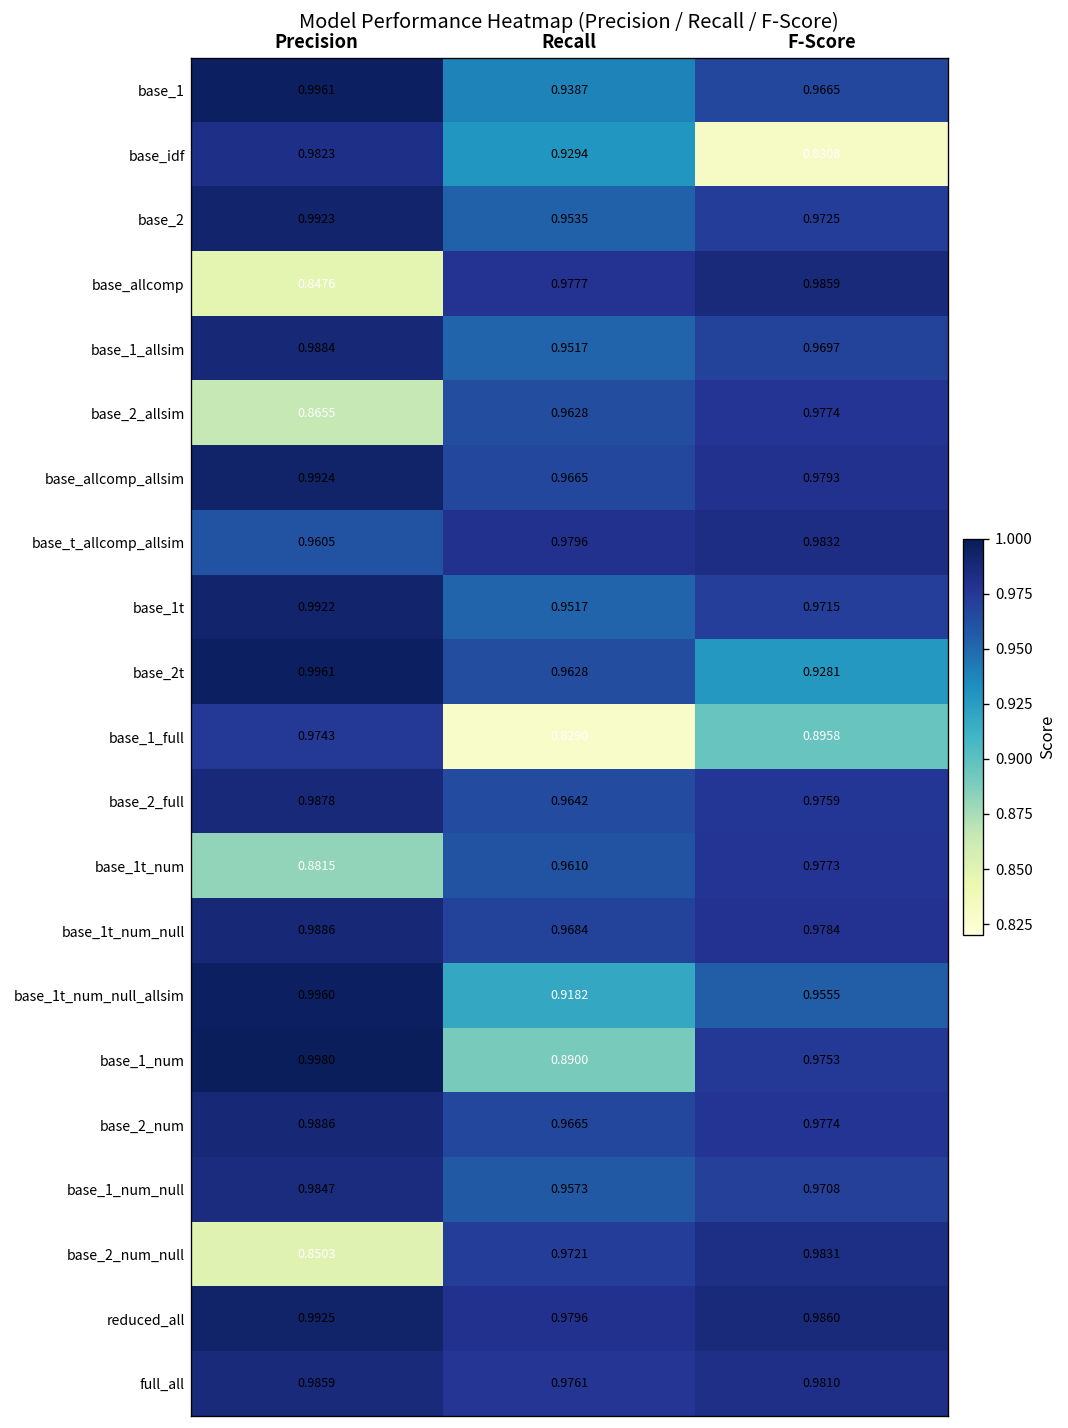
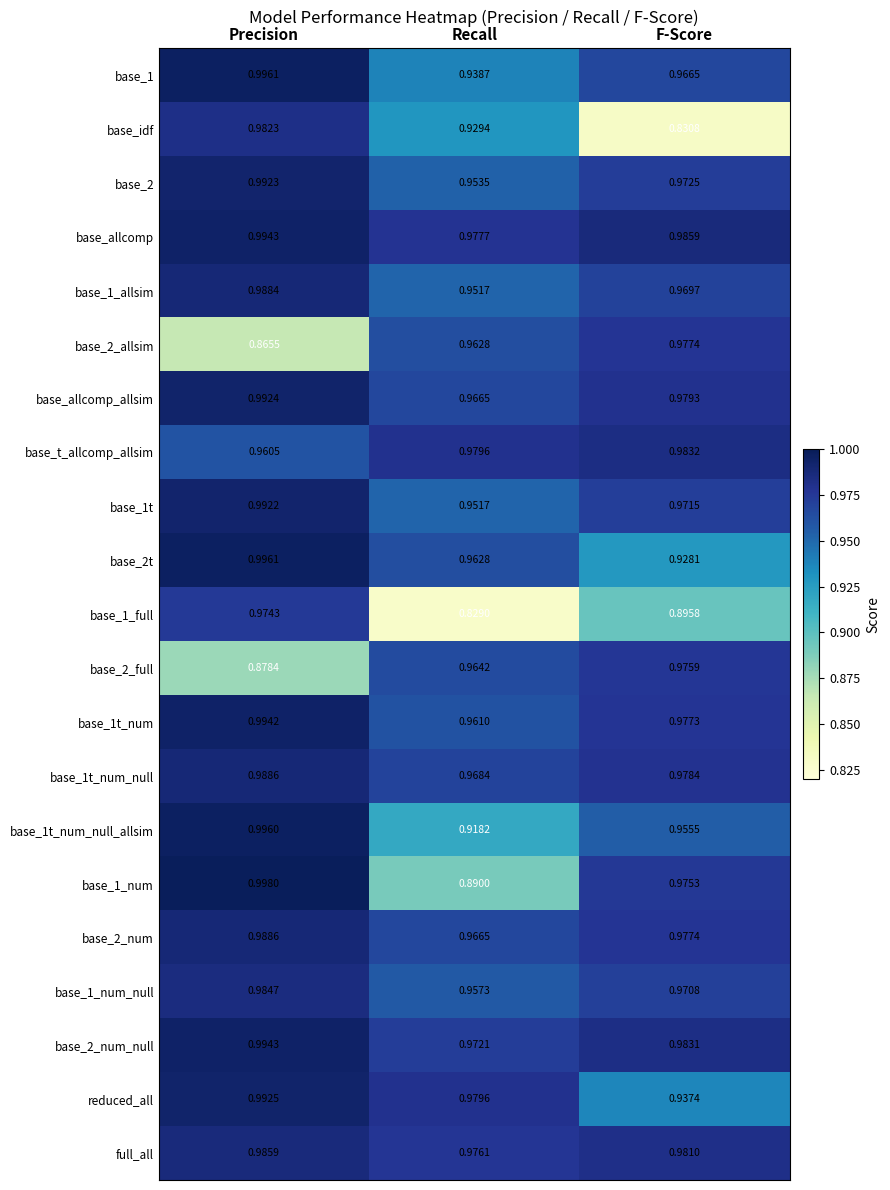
  {
    "base_1": {
      "Precision": 0.9961,
      "Recall": 0.9387,
      "F-Score": 0.9665
    },
    "base_idf": {
      "Precision": 0.9823,
      "Recall": 0.9294,
      "F-Score": 0.8308
    },
    "base_2": {
      "Precision": 0.9923,
      "Recall": 0.9535,
      "F-Score": 0.9725
    },
    "base_allcomp": {
-     "Precision": 0.8476,
+     "Precision": 0.9943,
      "Recall": 0.9777,
      "F-Score": 0.9859
    },
    "base_1_allsim": {
      "Precision": 0.9884,
      "Recall": 0.9517,
      "F-Score": 0.9697
    },
    "base_2_allsim": {
      "Precision": 0.8655,
      "Recall": 0.9628,
      "F-Score": 0.9774
    },
    "base_allcomp_allsim": {
      "Precision": 0.9924,
      "Recall": 0.9665,
      "F-Score": 0.9793
    },
    "base_t_allcomp_allsim": {
      "Precision": 0.9605,
      "Recall": 0.9796,
      "F-Score": 0.9832
    },
    "base_1t": {
      "Precision": 0.9922,
      "Recall": 0.9517,
      "F-Score": 0.9715
    },
    "base_2t": {
      "Precision": 0.9961,
      "Recall": 0.9628,
      "F-Score": 0.9281
    },
    "base_1_full": {
      "Precision": 0.9743,
      "Recall": 0.8290,
      "F-Score": 0.8958
    },
    "base_2_full": {
-     "Precision": 0.9878,
+     "Precision": 0.8784,
      "Recall": 0.9642,
      "F-Score": 0.9759
    },
    "base_1t_num": {
-     "Precision": 0.8815,
+     "Precision": 0.9942,
      "Recall": 0.9610,
      "F-Score": 0.9773
    },
    "base_1t_num_null": {
      "Precision": 0.9886,
      "Recall": 0.9684,
      "F-Score": 0.9784
    },
    "base_1t_num_null_allsim": {
      "Precision": 0.9960,
      "Recall": 0.9182,
      "F-Score": 0.9555
    },
    "base_1_num": {
      "Precision": 0.9980,
      "Recall": 0.8900,
      "F-Score": 0.9753
    },
    "base_2_num": {
      "Precision": 0.9886,
      "Recall": 0.9665,
      "F-Score": 0.9774
    },
    "base_1_num_null": {
      "Precision": 0.9847,
      "Recall": 0.9573,
      "F-Score": 0.9708
    },
    "base_2_num_null": {
-     "Precision": 0.8503,
+     "Precision": 0.9943,
      "Recall": 0.9721,
      "F-Score": 0.9831
    },
    "reduced_all": {
      "Precision": 0.9925,
      "Recall": 0.9796,
-     "F-Score": 0.9860
+     "F-Score": 0.9374
    },
    "full_all": {
      "Precision": 0.9859,
      "Recall": 0.9761,
      "F-Score": 0.9810
    }
  }
